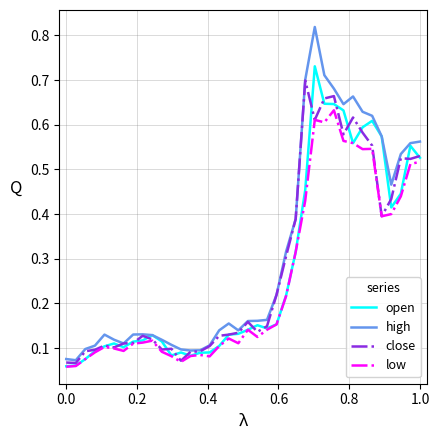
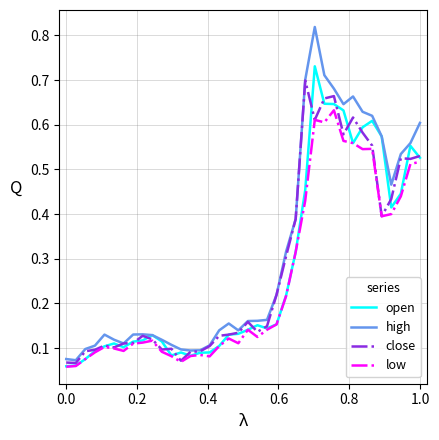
  {
    "high": {
      "0.0": 0.08,
-     "1.0": 0.56
+     "1.0": 0.60
    },
    "close": {
      "0.0": 0.07
    },
    "low": {
      "1.0": 0.52
    }
  }
